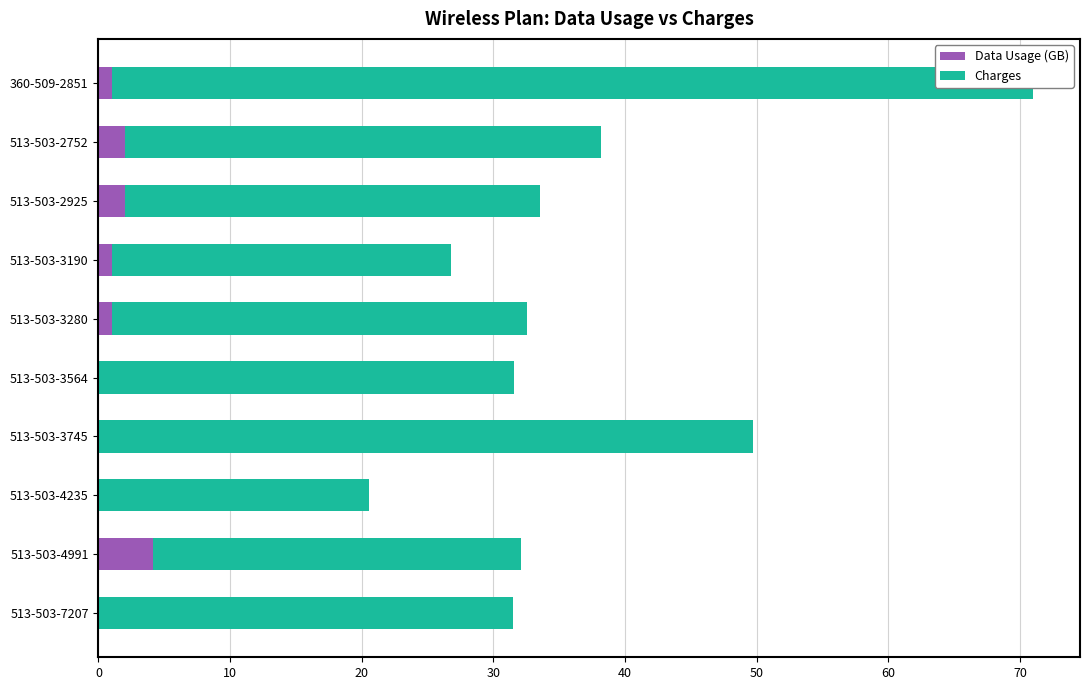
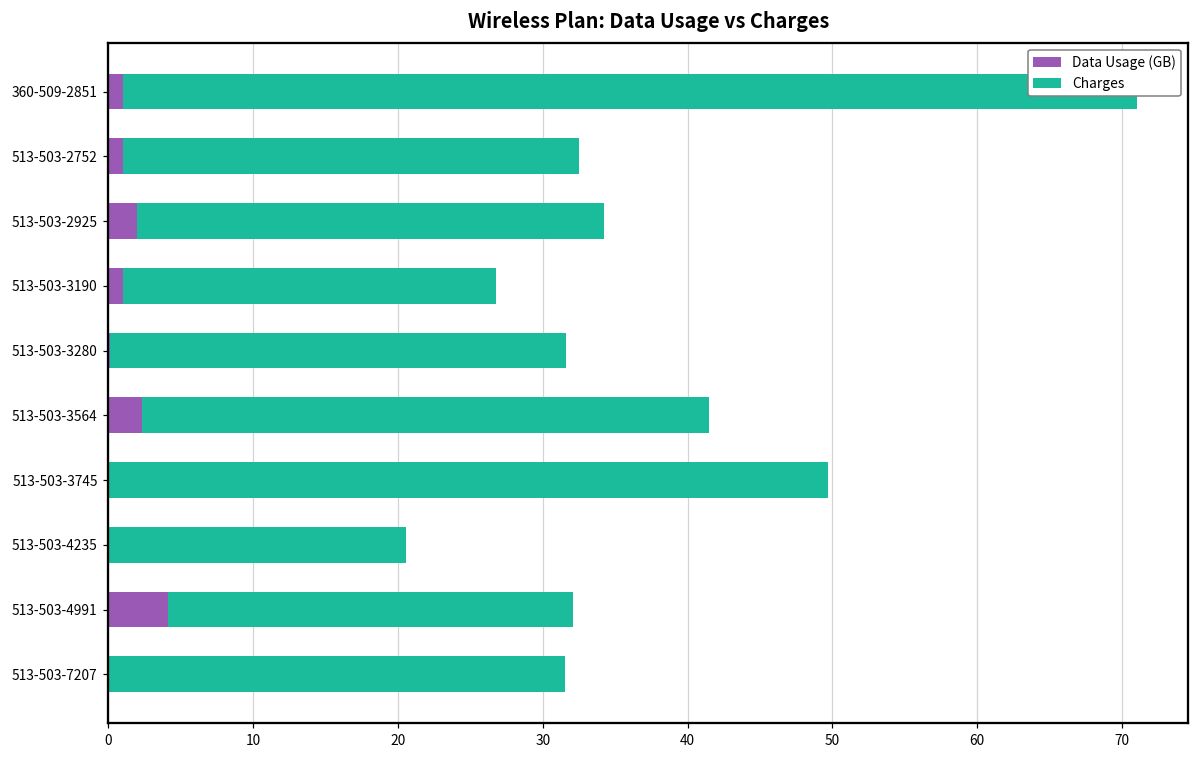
  {
    "Data Usage (GB)": {
      "360-509-2851": 1.0,
-     "513-503-2752": 2,
+     "513-503-2752": 1,
      "513-503-2925": 2.0,
      "513-503-3190": 1.0,
-     "513-503-3280": 1.0,
-     "513-503-3564": 0.1,
+     "513-503-3280": 0.1,
+     "513-503-3564": 2.4,
      "513-503-4991": 4.1
    },
    "Charges": {
-     "513-503-2752": 36.2,
-     "513-503-2925": 31.5,
+     "513-503-2752": 31.5,
+     "513-503-2925": 32.2,
      "513-503-3190": 25.8,
      "513-503-3280": 31.5,
-     "513-503-3564": 31.5,
+     "513-503-3564": 39.1,
      "513-503-3745": 49.7,
      "513-503-4235": 20.5,
      "513-503-4991": 28.0,
      "513-503-7207": 31.5
    }
  }
